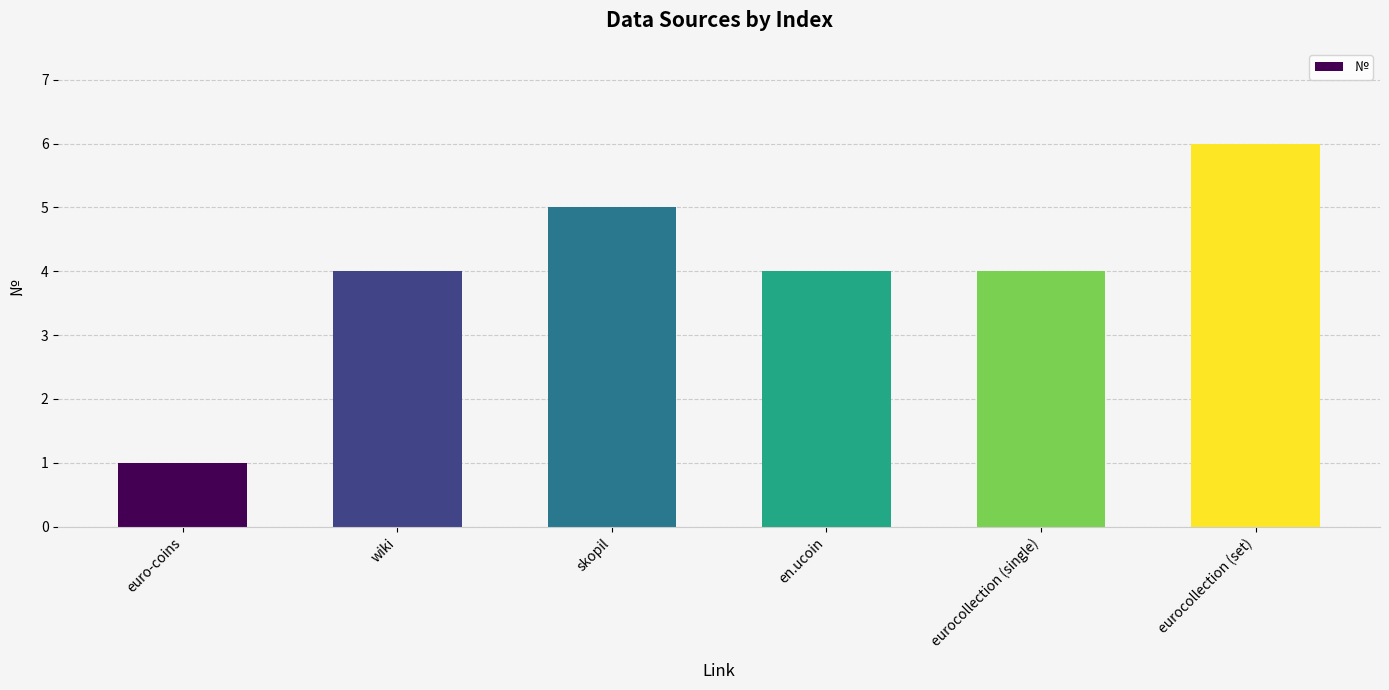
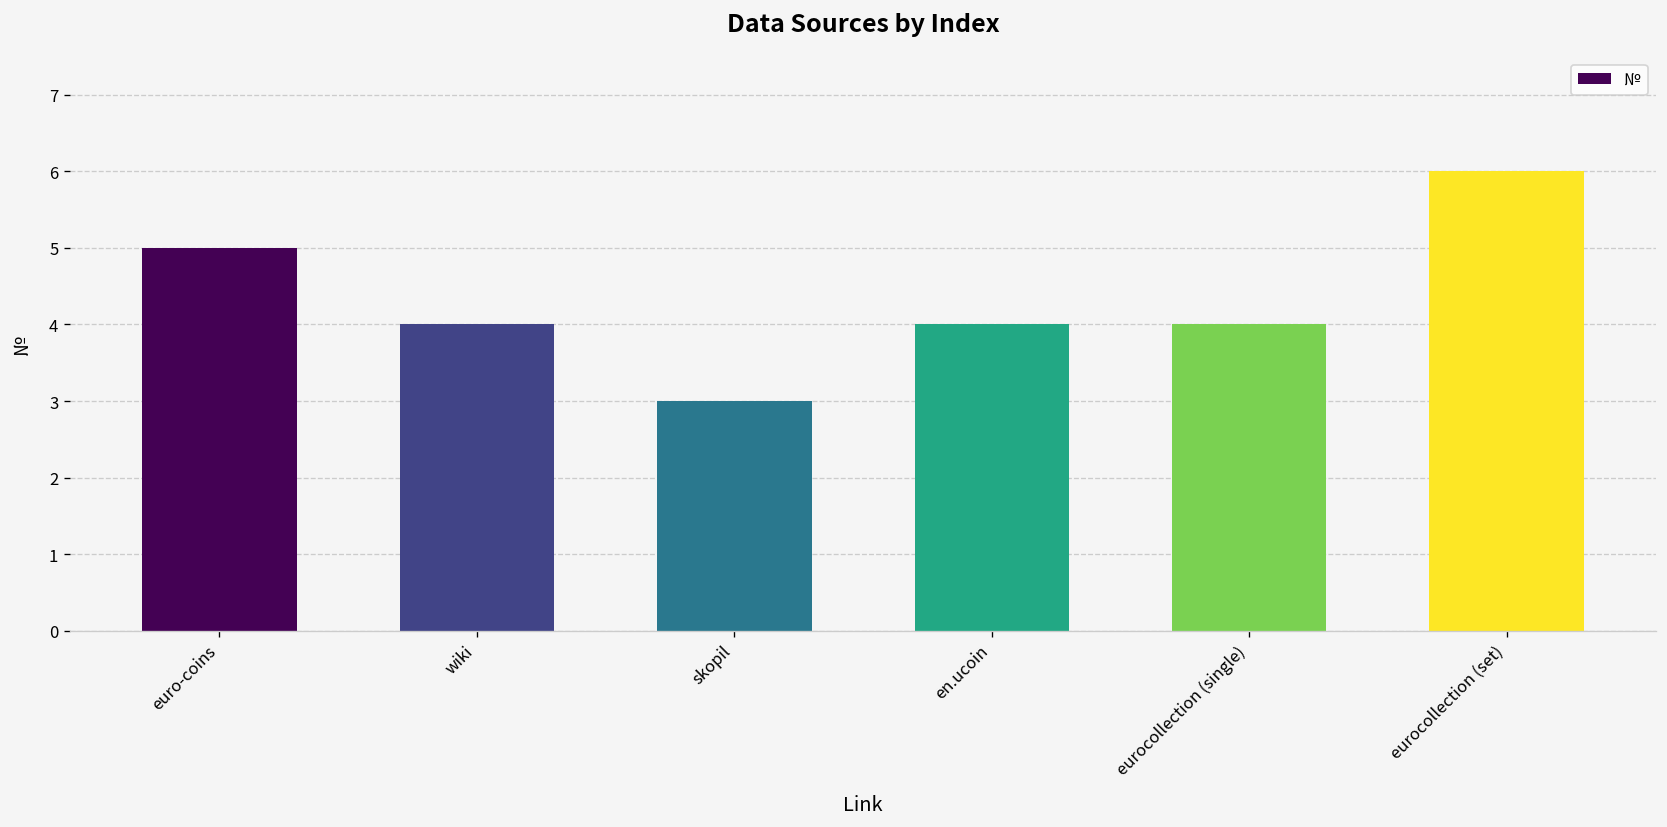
  {
-   "euro-coins": 1,
+   "euro-coins": 5,
    "wiki": 4,
-   "skopil": 5,
+   "skopil": 3,
    "en.ucoin": 4,
    "eurocollection (single)": 4,
    "eurocollection (set)": 6
  }
